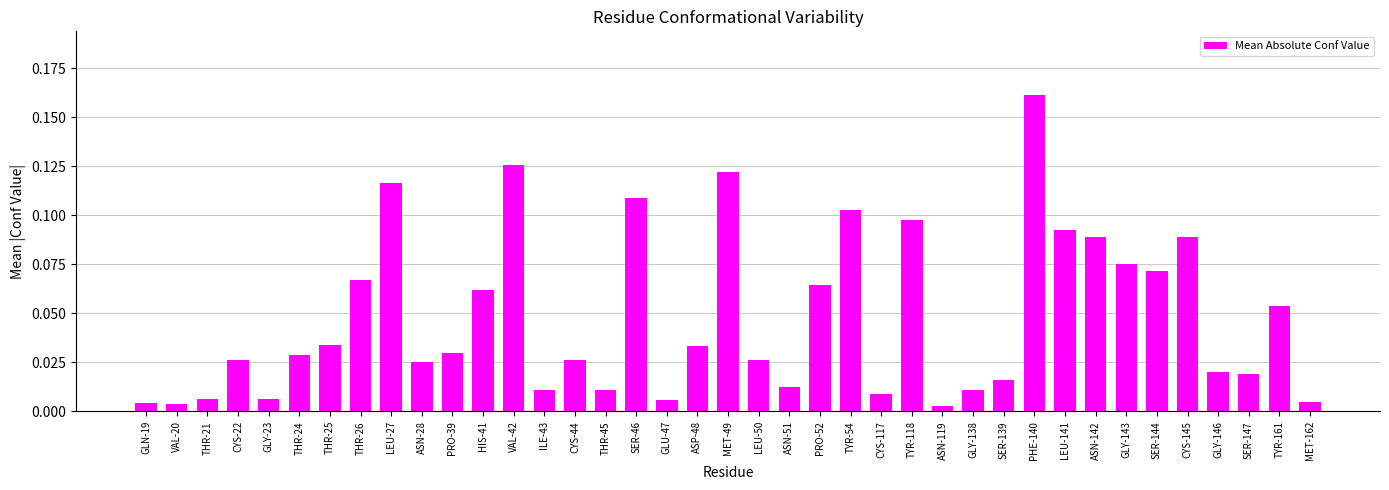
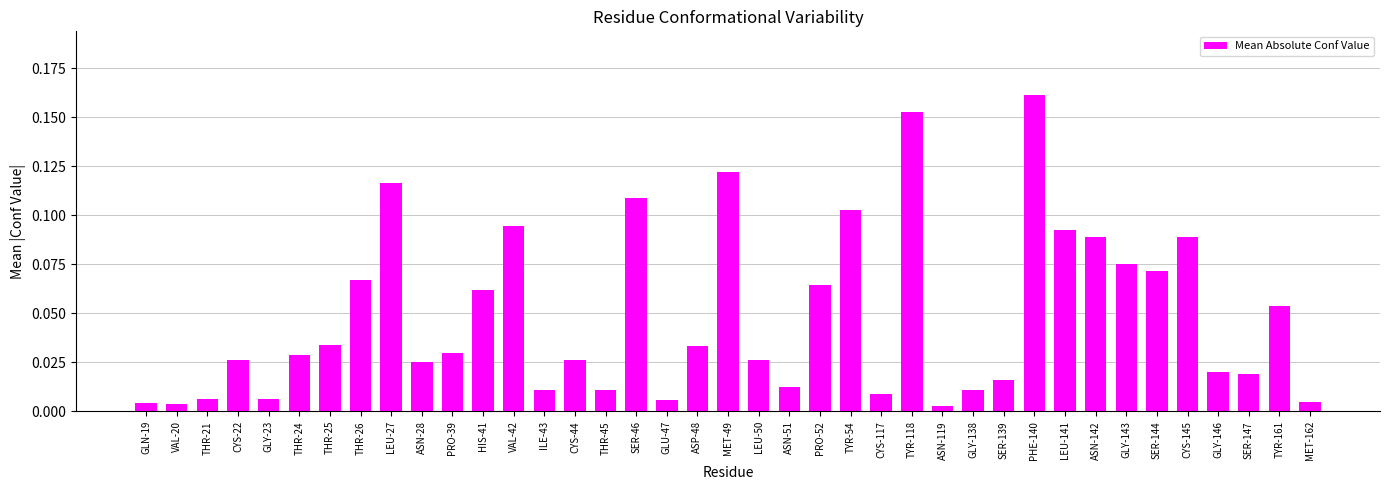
  {
    "GLN-19": 0.004,
    "VAL-20": 0.004,
    "THR-21": 0.006,
    "CYS-22": 0.026,
    "GLY-23": 0.007,
    "THR-24": 0.029,
    "THR-25": 0.034,
    "THR-26": 0.067,
    "LEU-27": 0.116,
    "ASN-28": 0.025,
    "PRO-39": 0.030,
    "HIS-41": 0.062,
-   "VAL-42": 0.125,
+   "VAL-42": 0.094,
    "ILE-43": 0.011,
    "CYS-44": 0.026,
    "THR-45": 0.011,
    "SER-46": 0.109,
    "GLU-47": 0.006,
    "ASP-48": 0.033,
    "MET-49": 0.122,
    "LEU-50": 0.026,
    "ASN-51": 0.012,
    "PRO-52": 0.064,
    "TYR-54": 0.103,
    "CYS-117": 0.009,
-   "TYR-118": 0.098,
+   "TYR-118": 0.153,
    "ASN-119": 0.003,
    "GLY-138": 0.011,
    "SER-139": 0.016,
    "PHE-140": 0.162,
    "LEU-141": 0.092,
    "ASN-142": 0.089,
    "GLY-143": 0.075,
    "SER-144": 0.072,
    "CYS-145": 0.089,
    "GLY-146": 0.020,
    "SER-147": 0.019,
    "TYR-161": 0.054,
    "MET-162": 0.005
  }
